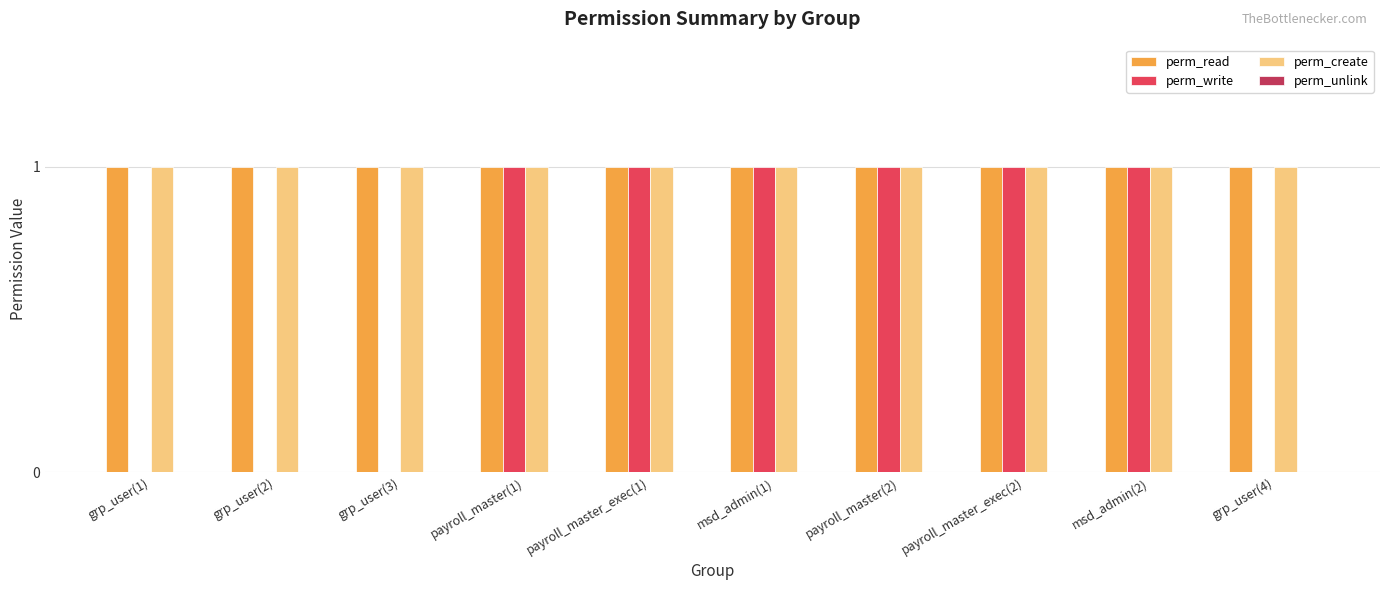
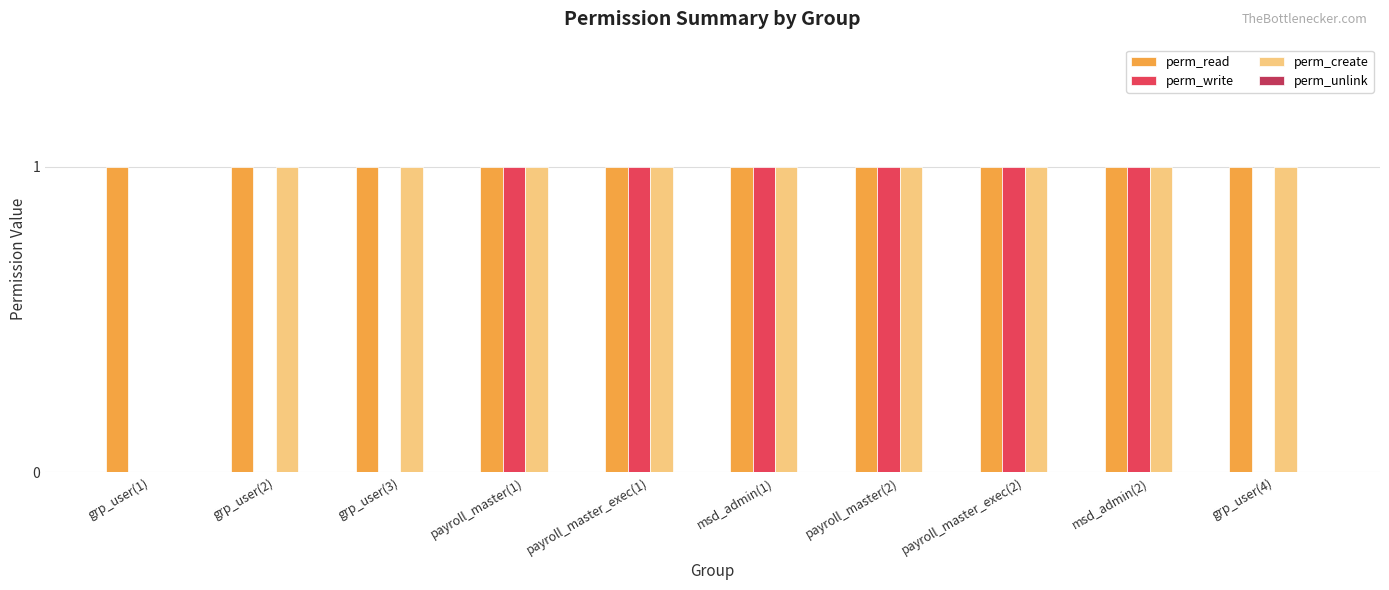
  {
    "perm_read": {
      "grp_user(1)": 1,
      "grp_user(2)": 1,
      "grp_user(3)": 1,
      "payroll_master(1)": 1,
      "payroll_master_exec(1)": 1,
      "msd_admin(1)": 1,
      "payroll_master(2)": 1,
      "payroll_master_exec(2)": 1,
      "msd_admin(2)": 1,
      "grp_user(4)": 1
    },
    "perm_create": {
-     "grp_user(1)": 1,
+     "grp_user(1)": 0,
      "grp_user(2)": 1,
      "grp_user(3)": 1,
      "payroll_master(1)": 1,
      "payroll_master_exec(1)": 1,
      "msd_admin(1)": 1,
      "payroll_master(2)": 1,
      "payroll_master_exec(2)": 1,
      "msd_admin(2)": 1,
      "grp_user(4)": 1
    }
  }
